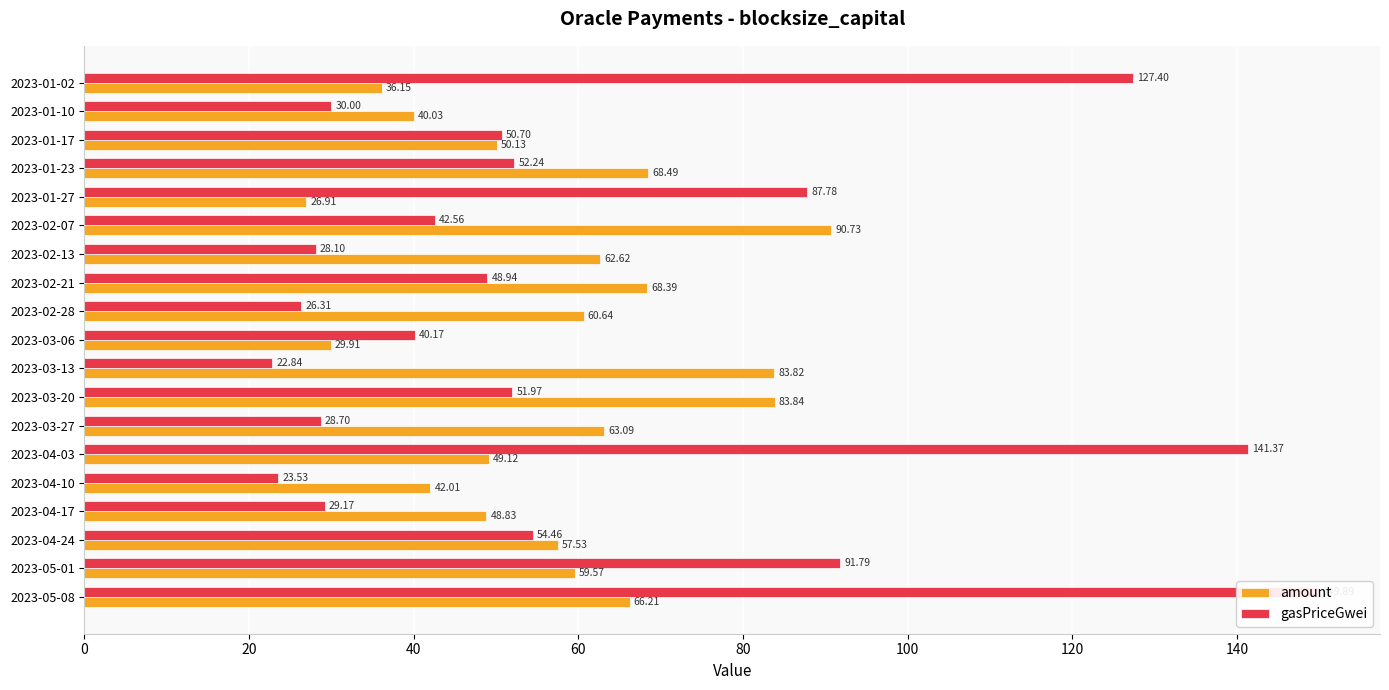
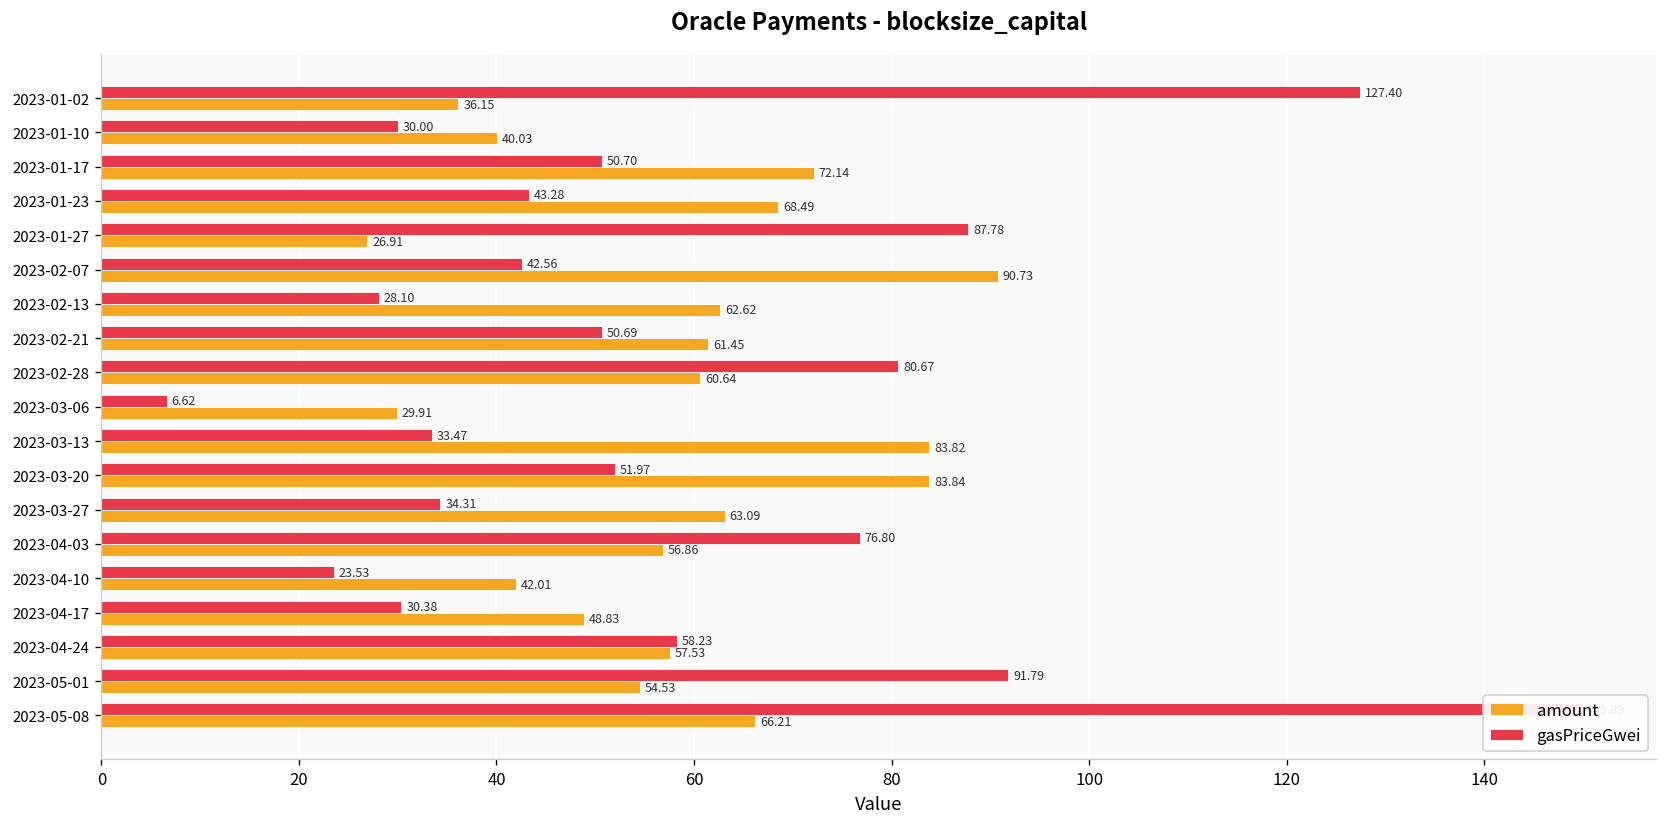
  {
    "amount": {
      "2023-01-02": 36.15,
      "2023-01-10": 40.03,
-     "2023-01-17": 50.13,
+     "2023-01-17": 72.14,
      "2023-01-23": 68.49,
      "2023-01-27": 26.91,
      "2023-02-07": 90.73,
      "2023-02-13": 62.62,
-     "2023-02-21": 68.39,
+     "2023-02-21": 61.45,
      "2023-02-28": 60.64,
      "2023-03-06": 29.91,
      "2023-03-13": 83.82,
      "2023-03-20": 83.84,
      "2023-03-27": 63.09,
-     "2023-04-03": 49.12,
+     "2023-04-03": 56.86,
      "2023-04-10": 42.01,
      "2023-04-17": 48.83,
      "2023-04-24": 57.53,
-     "2023-05-01": 59.57,
+     "2023-05-01": 54.53,
      "2023-05-08": 66.21
    },
    "gasPriceGwei": {
      "2023-01-02": 127.40,
      "2023-01-10": 30.00,
      "2023-01-17": 50.70,
-     "2023-01-23": 52.24,
+     "2023-01-23": 43.28,
      "2023-01-27": 87.78,
      "2023-02-07": 42.56,
      "2023-02-13": 28.10,
-     "2023-02-21": 48.94,
-     "2023-02-28": 26.31,
-     "2023-03-06": 40.17,
-     "2023-03-13": 22.84,
+     "2023-02-21": 50.69,
+     "2023-02-28": 80.67,
+     "2023-03-06": 6.62,
+     "2023-03-13": 33.47,
      "2023-03-20": 51.97,
-     "2023-03-27": 28.70,
-     "2023-04-03": 141.37,
+     "2023-03-27": 34.31,
+     "2023-04-03": 76.80,
      "2023-04-10": 23.53,
-     "2023-04-17": 29.17,
-     "2023-04-24": 54.46,
+     "2023-04-17": 30.38,
+     "2023-04-24": 58.23,
      "2023-05-01": 91.79
    }
  }
